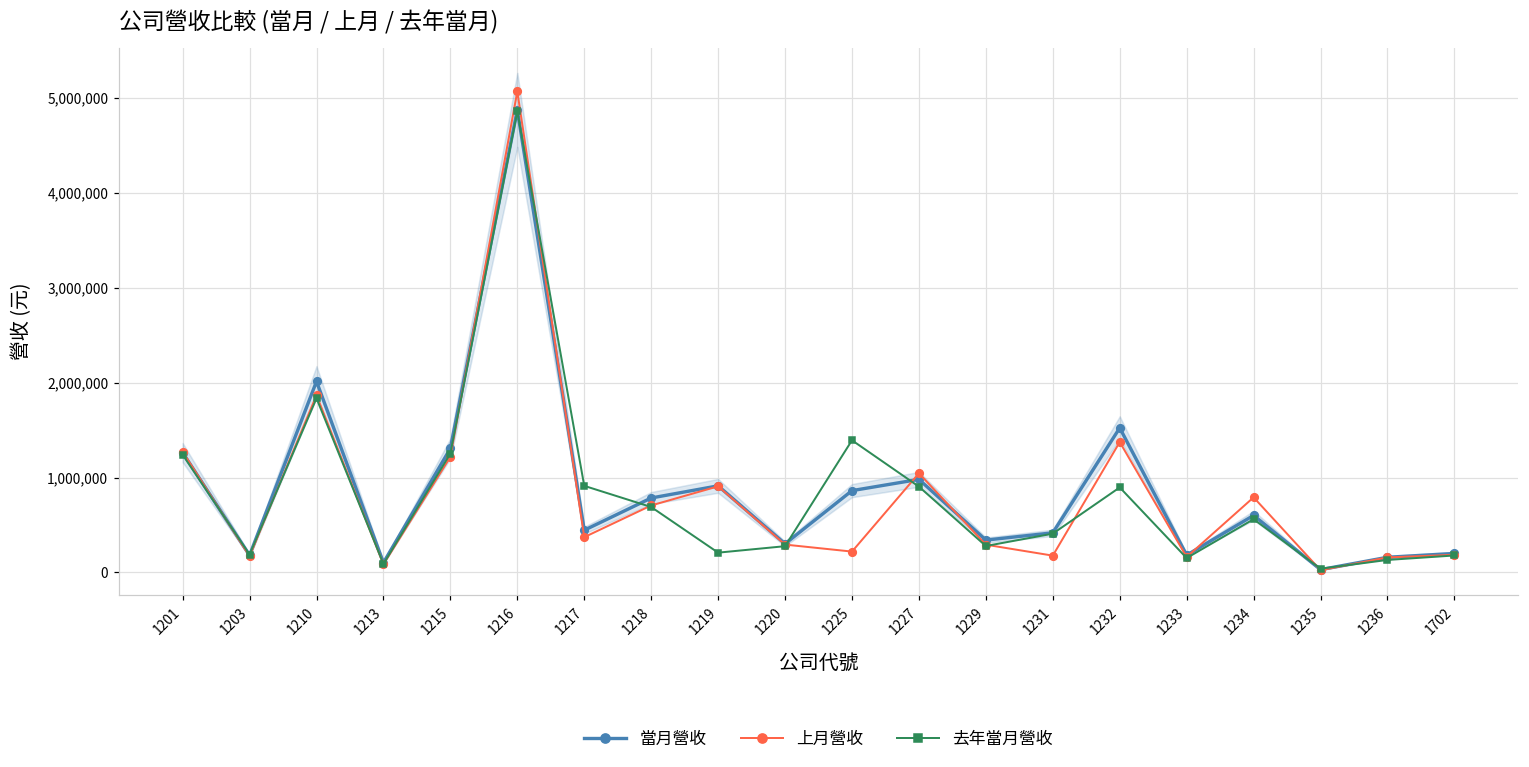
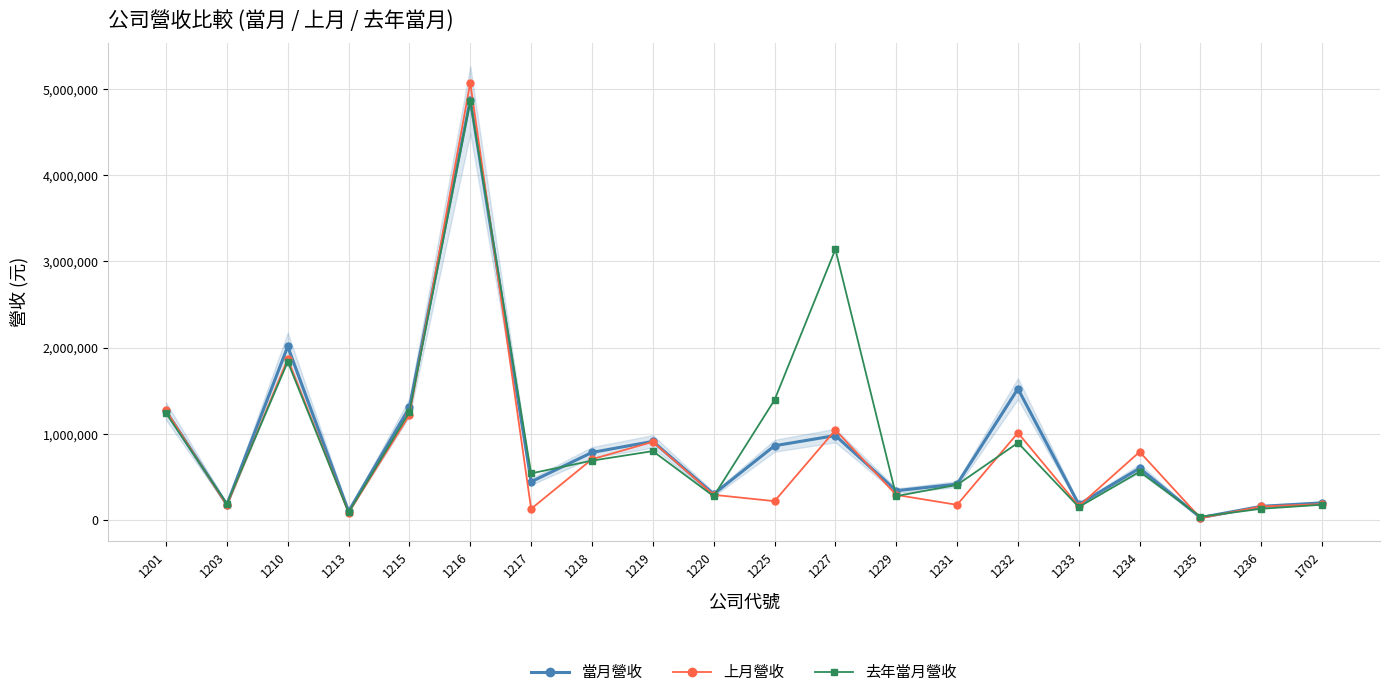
  {
    "上月營收": {
      "1210": "1,900,000",
      "1215": "1,200,000",
      "1216": "5,100,000",
-     "1217": "400,000",
+     "1217": "100,000",
      "1225": "200,000",
      "1231": "200,000",
-     "1232": "1,400,000",
+     "1232": "1,000,000",
      "1234": "800,000"
    },
    "去年當月營收": {
      "1210": "1,800,000",
      "1215": "1,300,000",
-     "1217": "900,000",
-     "1219": "200,000",
+     "1217": "500,000",
+     "1219": "800,000",
      "1225": "1,400,000",
-     "1227": "900,000",
+     "1227": "3,100,000",
      "1232": "900,000",
      "1234": "600,000"
    }
  }
